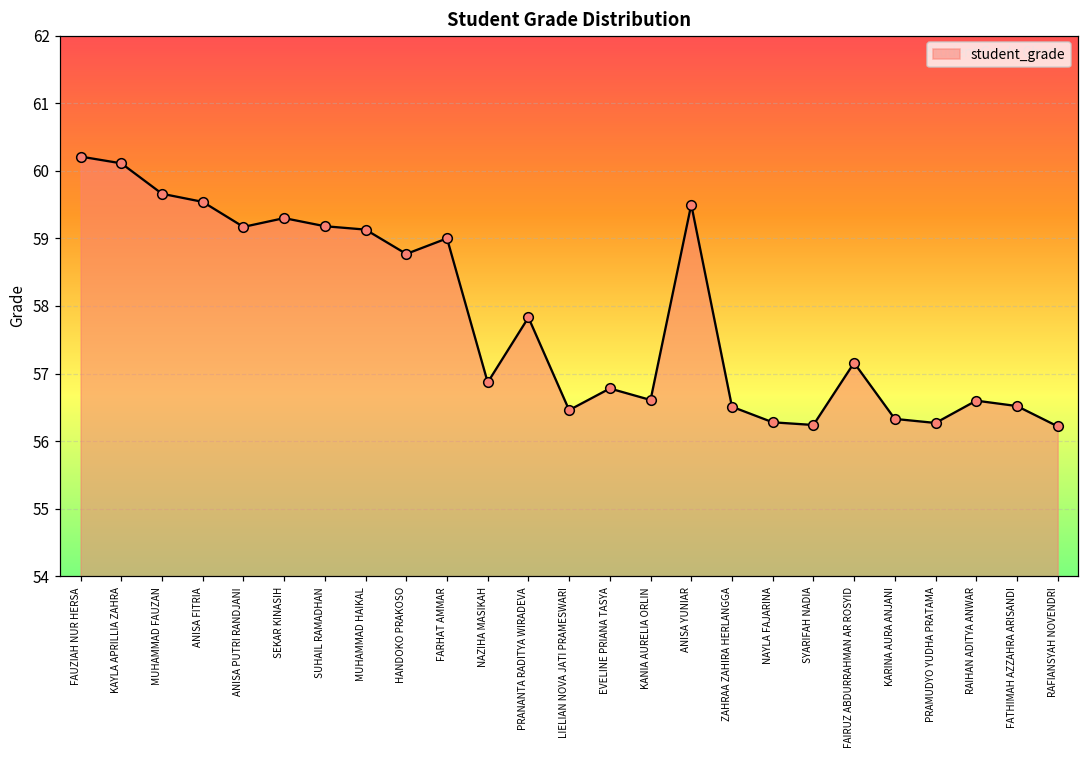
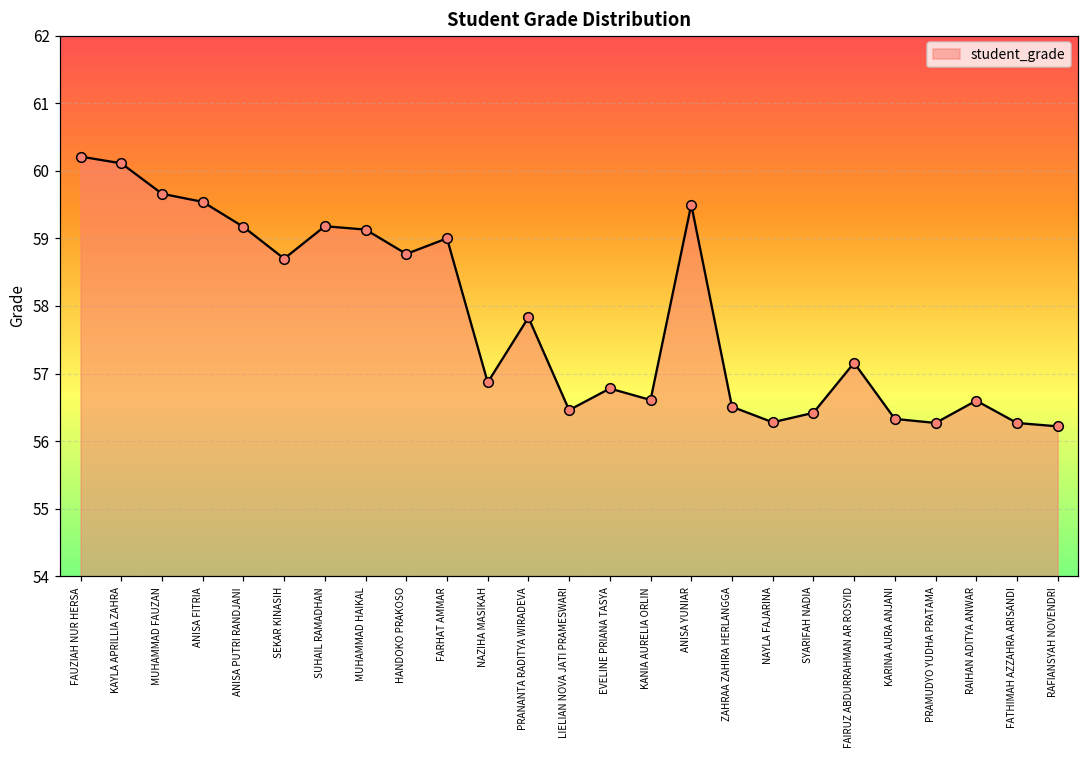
  {
    "FAUZIAH NUR HERSA": 60.2,
    "KAYLA APRILLIA ZAHRA": 60.1,
    "MUHAMMAD FAUZAN": 59.7,
    "ANISA FITRIA": 59.5,
    "ANISA PUTRI RANDJANI": 59.2,
-   "SEKAR KINASIH": 59.3,
+   "SEKAR KINASIH": 58.7,
    "SUHAIL RAMADHAN": 59.2,
    "MUHAMMAD HAIKAL": 59.1,
    "HANDOKO PRAKOSO": 58.8,
    "FARHAT AMMAR": 59.0,
    "NAZIHA MASIKAH": 56.9,
    "PRANANTA RADITYA WIRADEVA": 57.8,
    "LIELIAN NOVA JATI PRAMESWARI": 56.5,
    "EVELINE PRIANA TASYA": 56.8,
    "KANIA AURELIA ORLIN": 56.6,
    "ANISA YUNIAR": 59.5,
    "ZAHRAA ZAHIRA HERLANGGA": 56.5,
    "NAYLA FAJARINA": 56.3,
-   "SYARIFAH NADIA": 56.2,
+   "SYARIFAH NADIA": 56.4,
    "FAIRUZ ABDURRAHMAN AR ROSYID": 57.2,
    "KARINA AURA ANJANI": 56.3,
    "PRAMUDYO YUDHA PRATAMA": 56.3,
    "RAIHAN ADITYA ANWAR": 56.6,
-   "FATHIMAH AZZAHRA ARISANDI": 56.5,
+   "FATHIMAH AZZAHRA ARISANDI": 56.3,
    "RAFIANSYAH NOVENDRI": 56.2
  }
